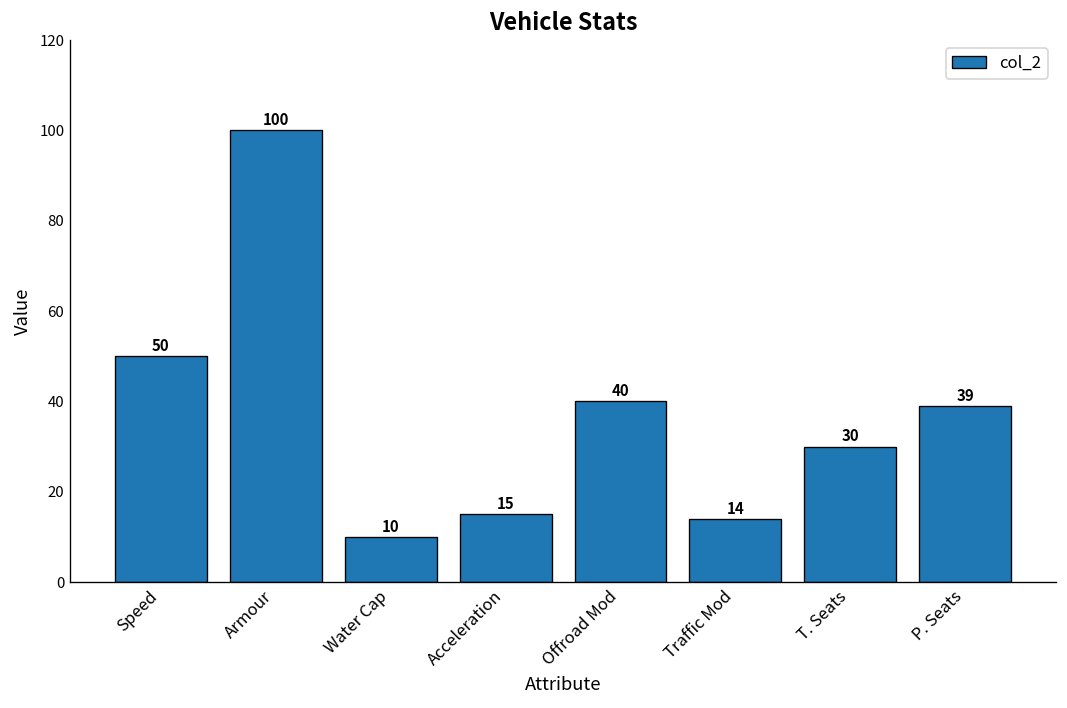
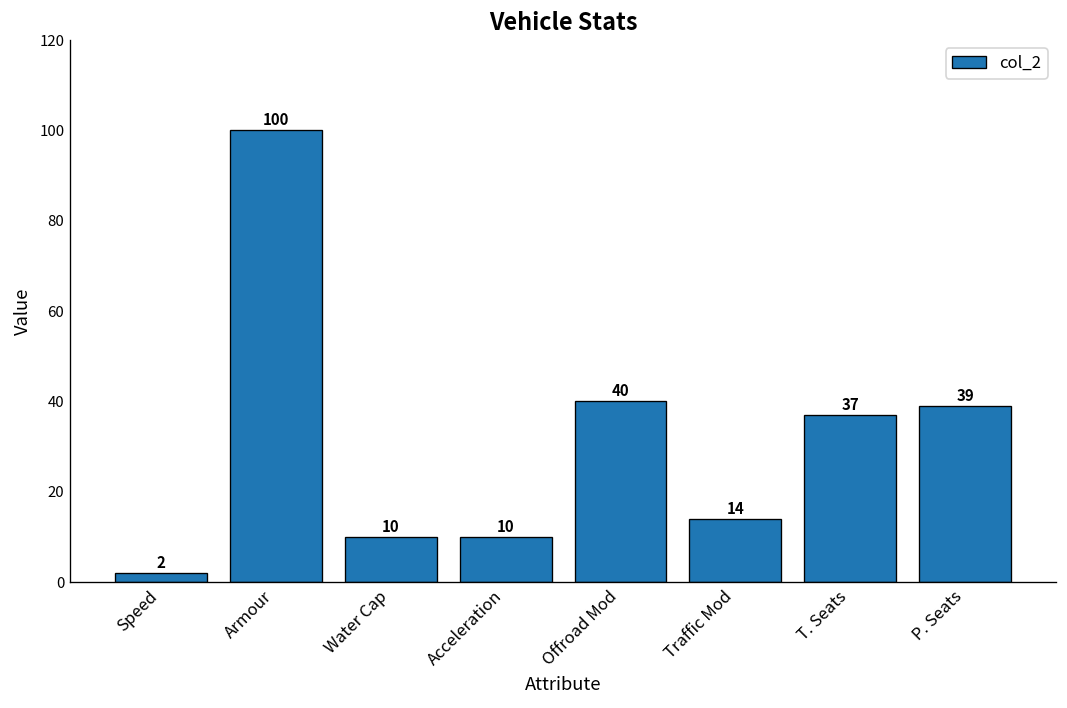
  {
-   "Speed": 50,
+   "Speed": 2,
    "Armour": 100,
    "Water Cap": 10,
-   "Acceleration": 15,
+   "Acceleration": 10,
    "Offroad Mod": 40,
    "Traffic Mod": 14,
-   "T. Seats": 30,
+   "T. Seats": 37,
    "P. Seats": 39
  }
